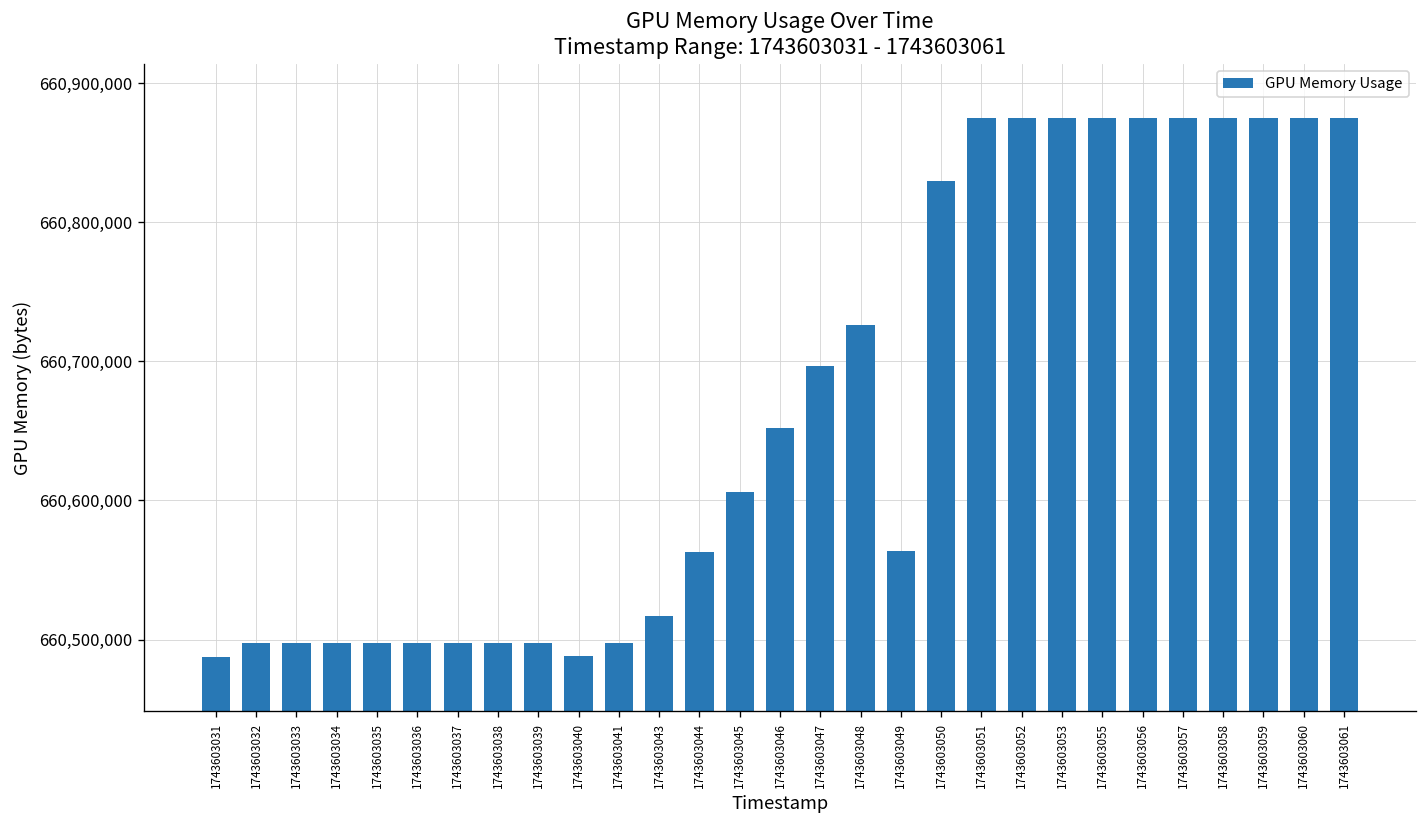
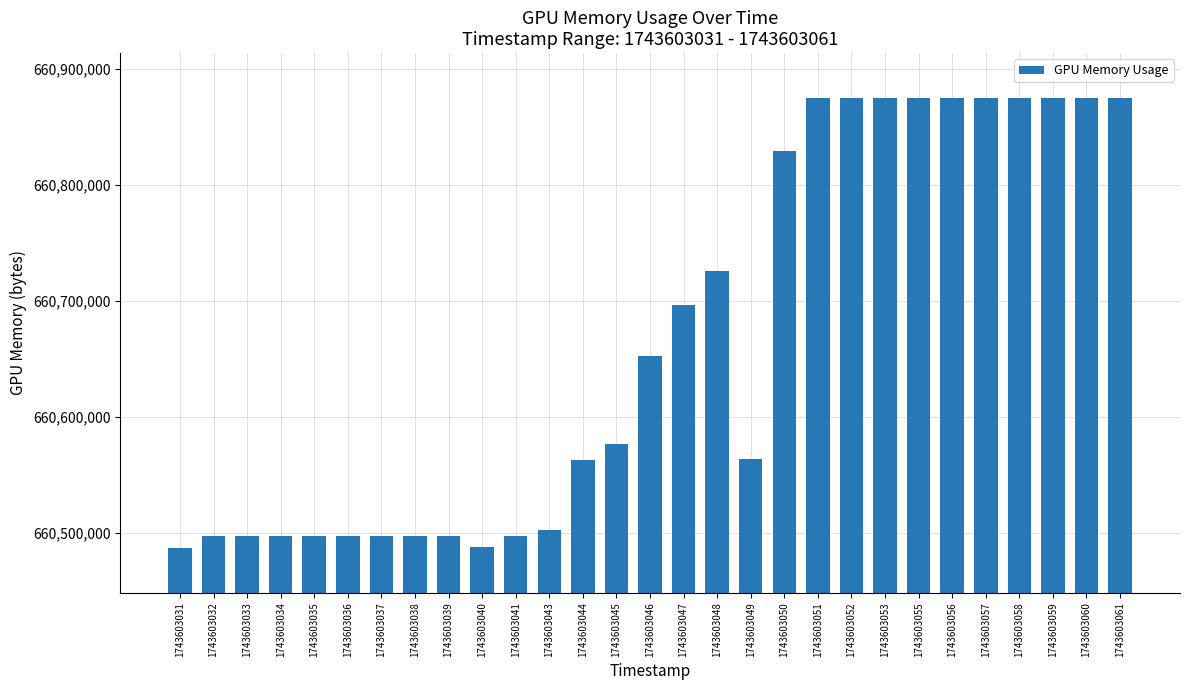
  {
    "1743603031": "660,487,000",
    "1743603032": "660,498,000",
    "1743603033": "660,498,000",
    "1743603034": "660,498,000",
    "1743603035": "660,498,000",
    "1743603036": "660,498,000",
    "1743603037": "660,498,000",
    "1743603038": "660,498,000",
    "1743603039": "660,498,000",
    "1743603040": "660,488,000",
    "1743603041": "660,498,000",
-   "1743603043": "660,517,000",
+   "1743603043": "660,503,000",
    "1743603044": "660,563,000",
-   "1743603045": "660,606,000",
+   "1743603045": "660,577,000",
    "1743603046": "660,652,000",
    "1743603047": "660,697,000",
    "1743603048": "660,726,000",
    "1743603049": "660,564,000",
    "1743603050": "660,829,000",
    "1743603051": "660,875,000",
    "1743603052": "660,875,000",
    "1743603053": "660,875,000",
    "1743603055": "660,875,000",
    "1743603056": "660,875,000",
    "1743603057": "660,875,000",
    "1743603058": "660,875,000",
    "1743603059": "660,875,000",
    "1743603060": "660,875,000",
    "1743603061": "660,875,000"
  }
